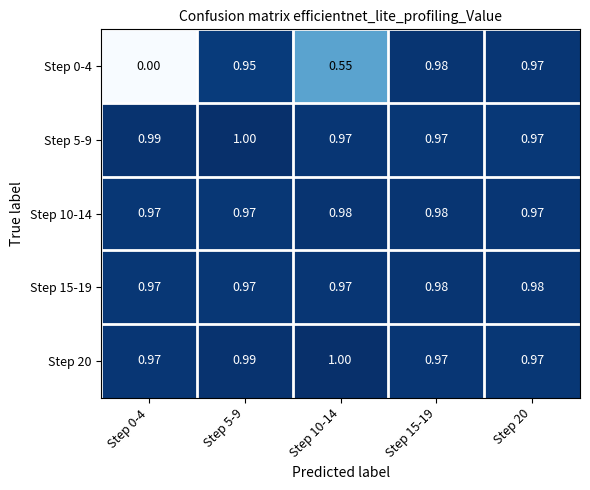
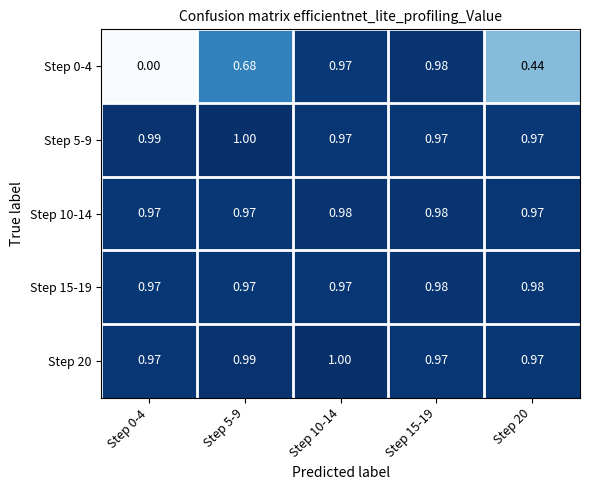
  {
    "Step 0-4": {
      "Step 0-4": 0.00,
-     "Step 5-9": 0.95,
-     "Step 10-14": 0.55,
+     "Step 5-9": 0.68,
+     "Step 10-14": 0.97,
      "Step 15-19": 0.98,
-     "Step 20": 0.97
+     "Step 20": 0.44
    },
    "Step 5-9": {
      "Step 0-4": 0.99,
      "Step 5-9": 1.00,
      "Step 10-14": 0.97,
      "Step 15-19": 0.97,
      "Step 20": 0.97
    },
    "Step 10-14": {
      "Step 0-4": 0.97,
      "Step 5-9": 0.97,
      "Step 10-14": 0.98,
      "Step 15-19": 0.98,
      "Step 20": 0.97
    },
    "Step 15-19": {
      "Step 0-4": 0.97,
      "Step 5-9": 0.97,
      "Step 10-14": 0.97,
      "Step 15-19": 0.98,
      "Step 20": 0.98
    },
    "Step 20": {
      "Step 0-4": 0.97,
      "Step 5-9": 0.99,
      "Step 10-14": 1.00,
      "Step 15-19": 0.97,
      "Step 20": 0.97
    }
  }
